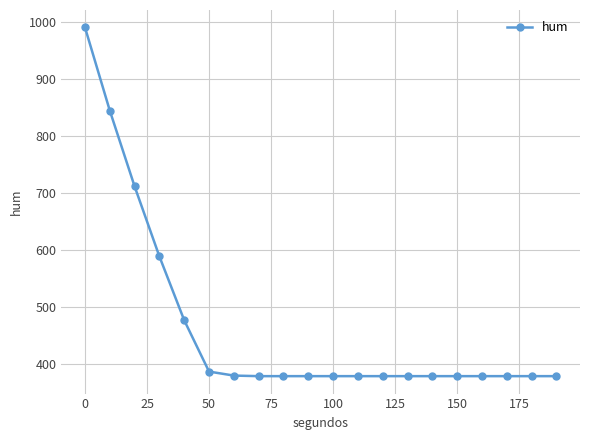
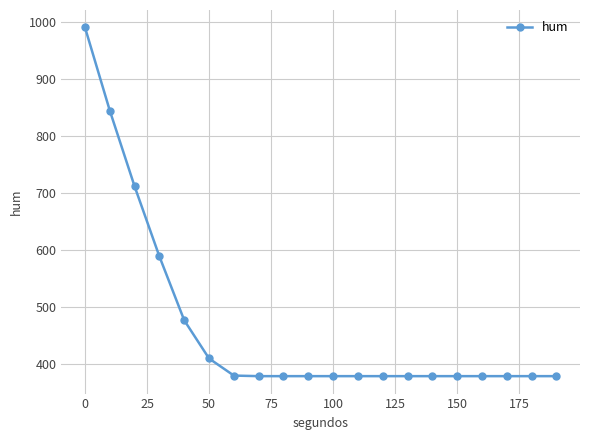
  {
    "0": 990,
-   "50": 390,
+   "50": 410,
    "100": 380,
    "150": 380
  }
